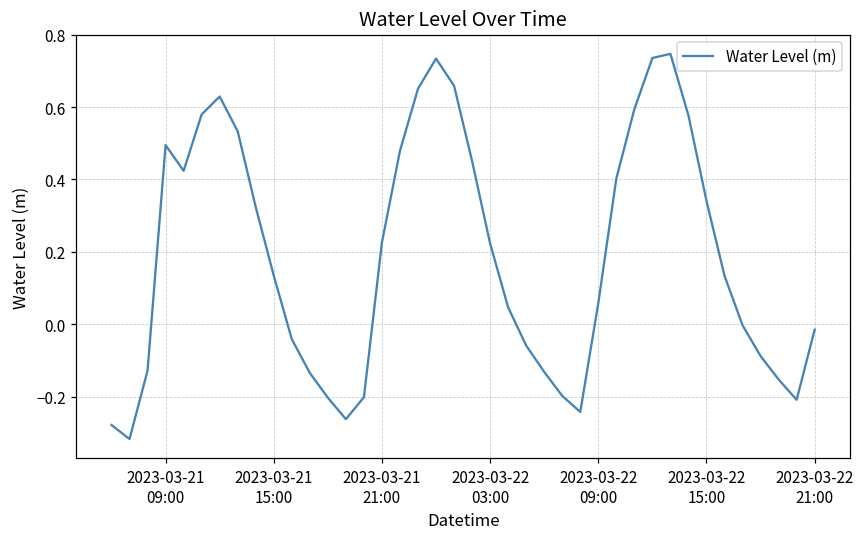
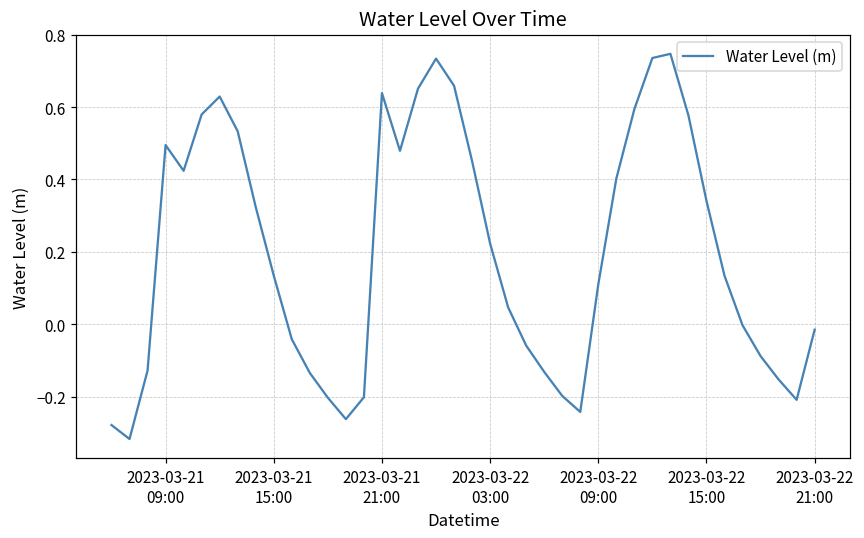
  {
    "2023-03-21 09:00": 0.50,
    "2023-03-21 15:00": 0.13,
-   "2023-03-21 21:00": 0.23,
+   "2023-03-21 21:00": 0.64,
    "2023-03-22 03:00": 0.22,
-   "2023-03-22 09:00": 0.06,
+   "2023-03-22 09:00": 0.11,
    "2023-03-22 15:00": 0.34,
    "2023-03-22 21:00": -0.01
  }
